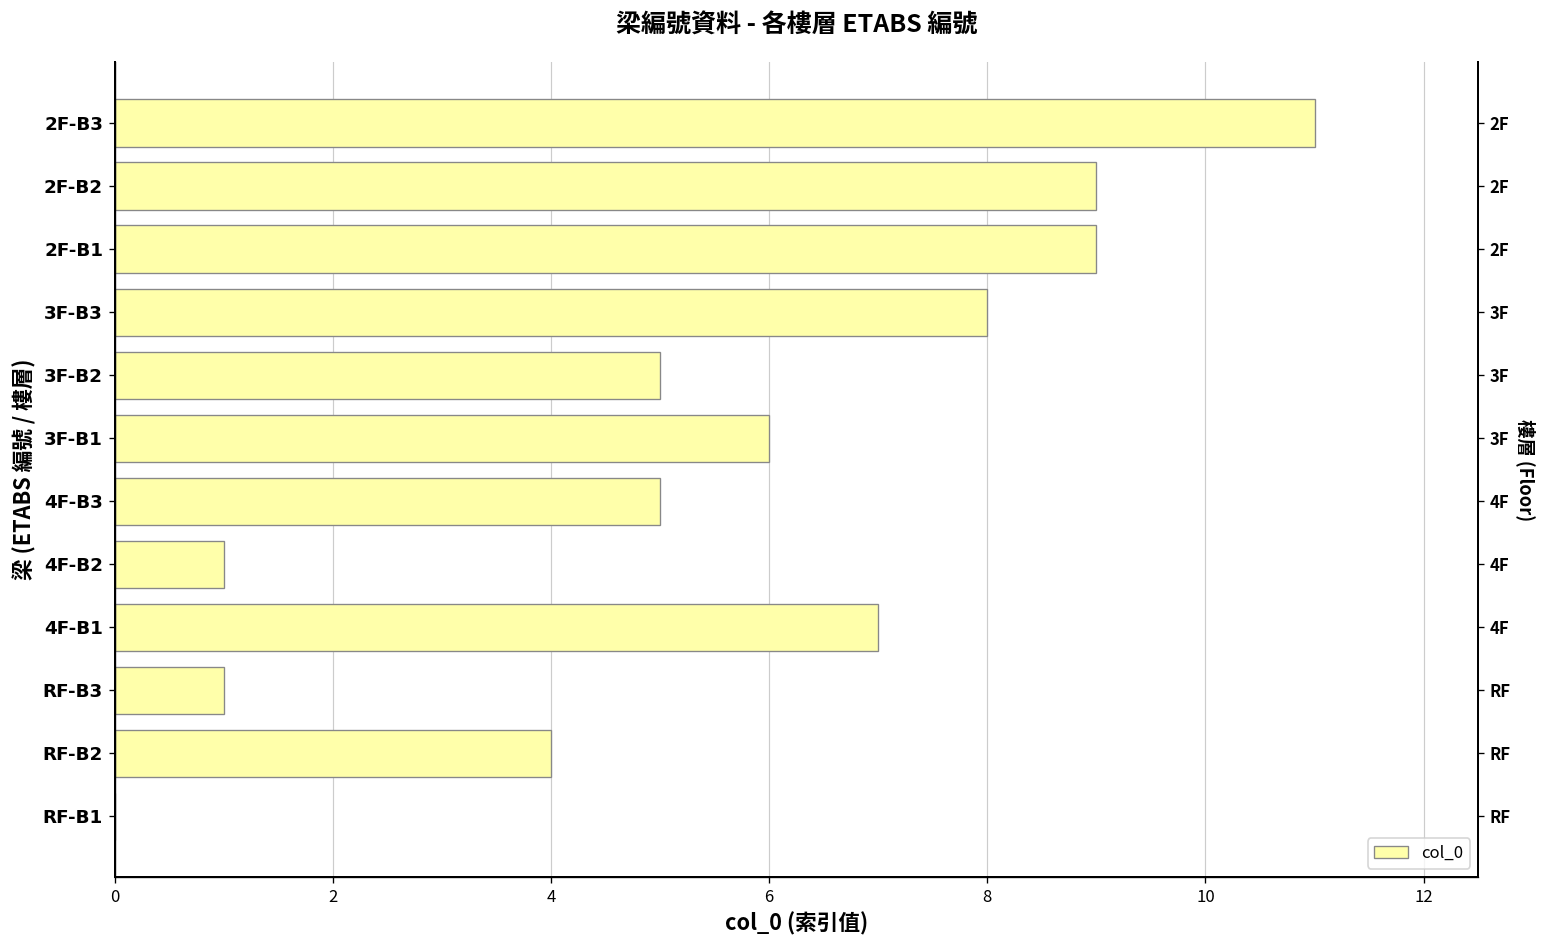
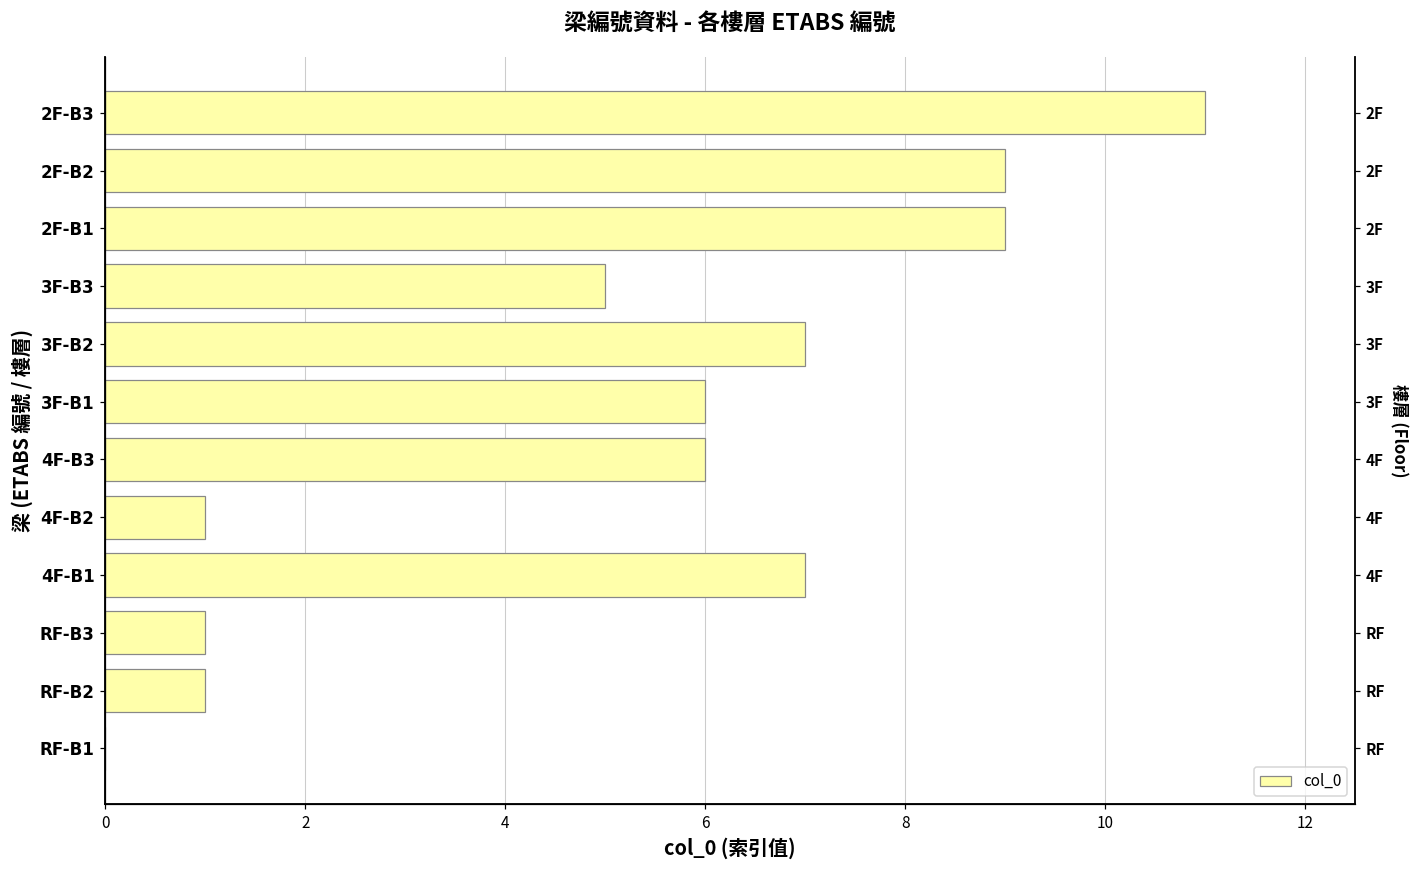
  {
    "2F-B3": 11,
    "2F-B2": 9,
    "2F-B1": 9,
-   "3F-B3": 8,
-   "3F-B2": 5,
+   "3F-B3": 5,
+   "3F-B2": 7,
    "3F-B1": 6,
-   "4F-B3": 5,
+   "4F-B3": 6,
    "4F-B2": 1,
    "4F-B1": 7,
    "RF-B3": 1,
-   "RF-B2": 4,
+   "RF-B2": 1,
    "RF-B1": 0
  }
